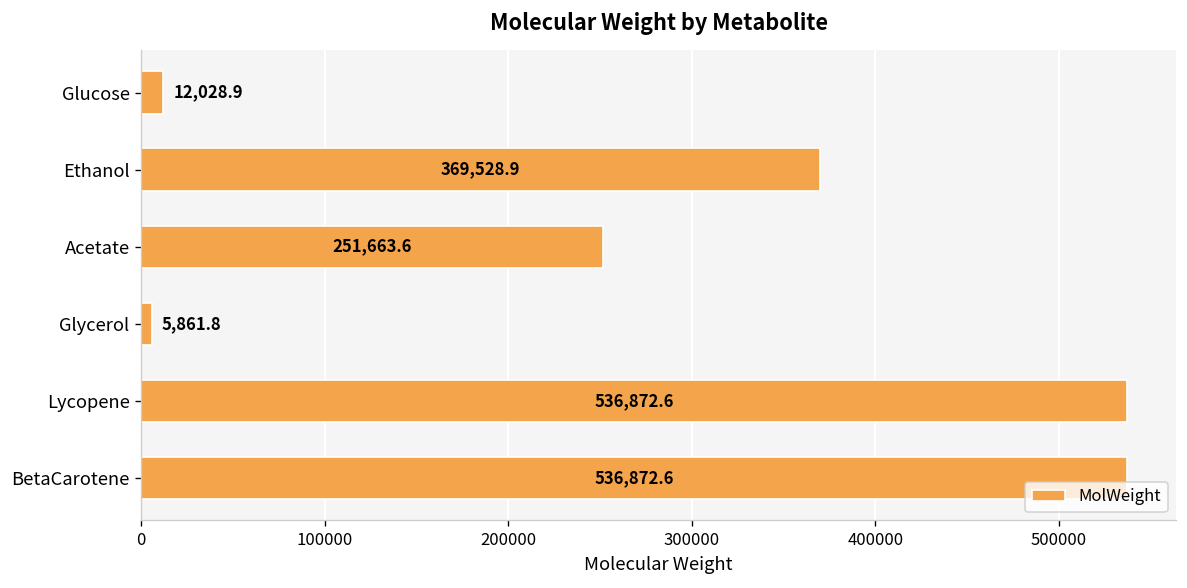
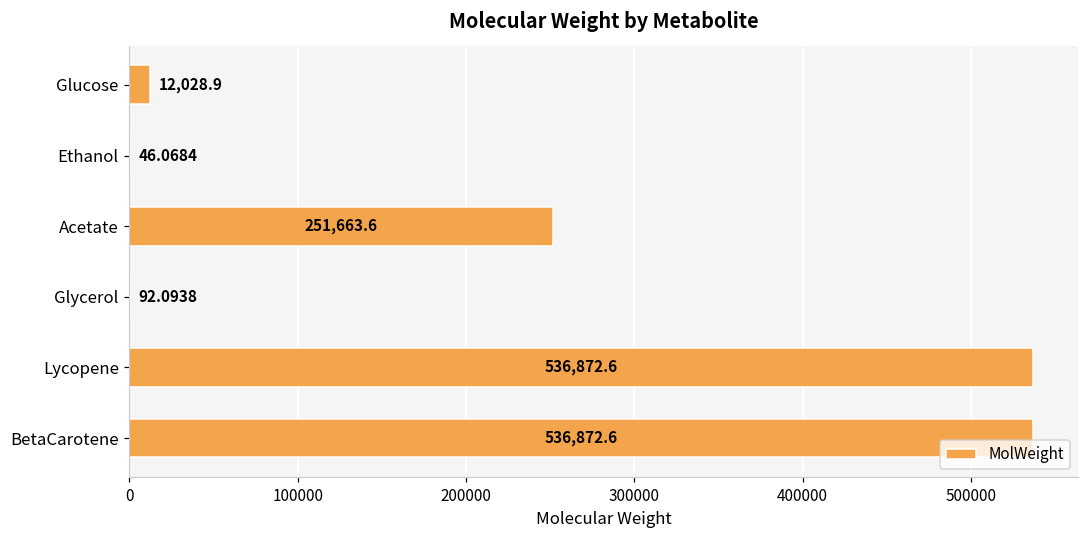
  {
    "Glucose": "12,028.9",
-   "Ethanol": "369,528.9",
+   "Ethanol": "46.0684",
    "Acetate": "251,663.6",
-   "Glycerol": "5,861.8",
+   "Glycerol": "92.0938",
    "Lycopene": "536,872.6",
    "BetaCarotene": "536,872.6"
  }
